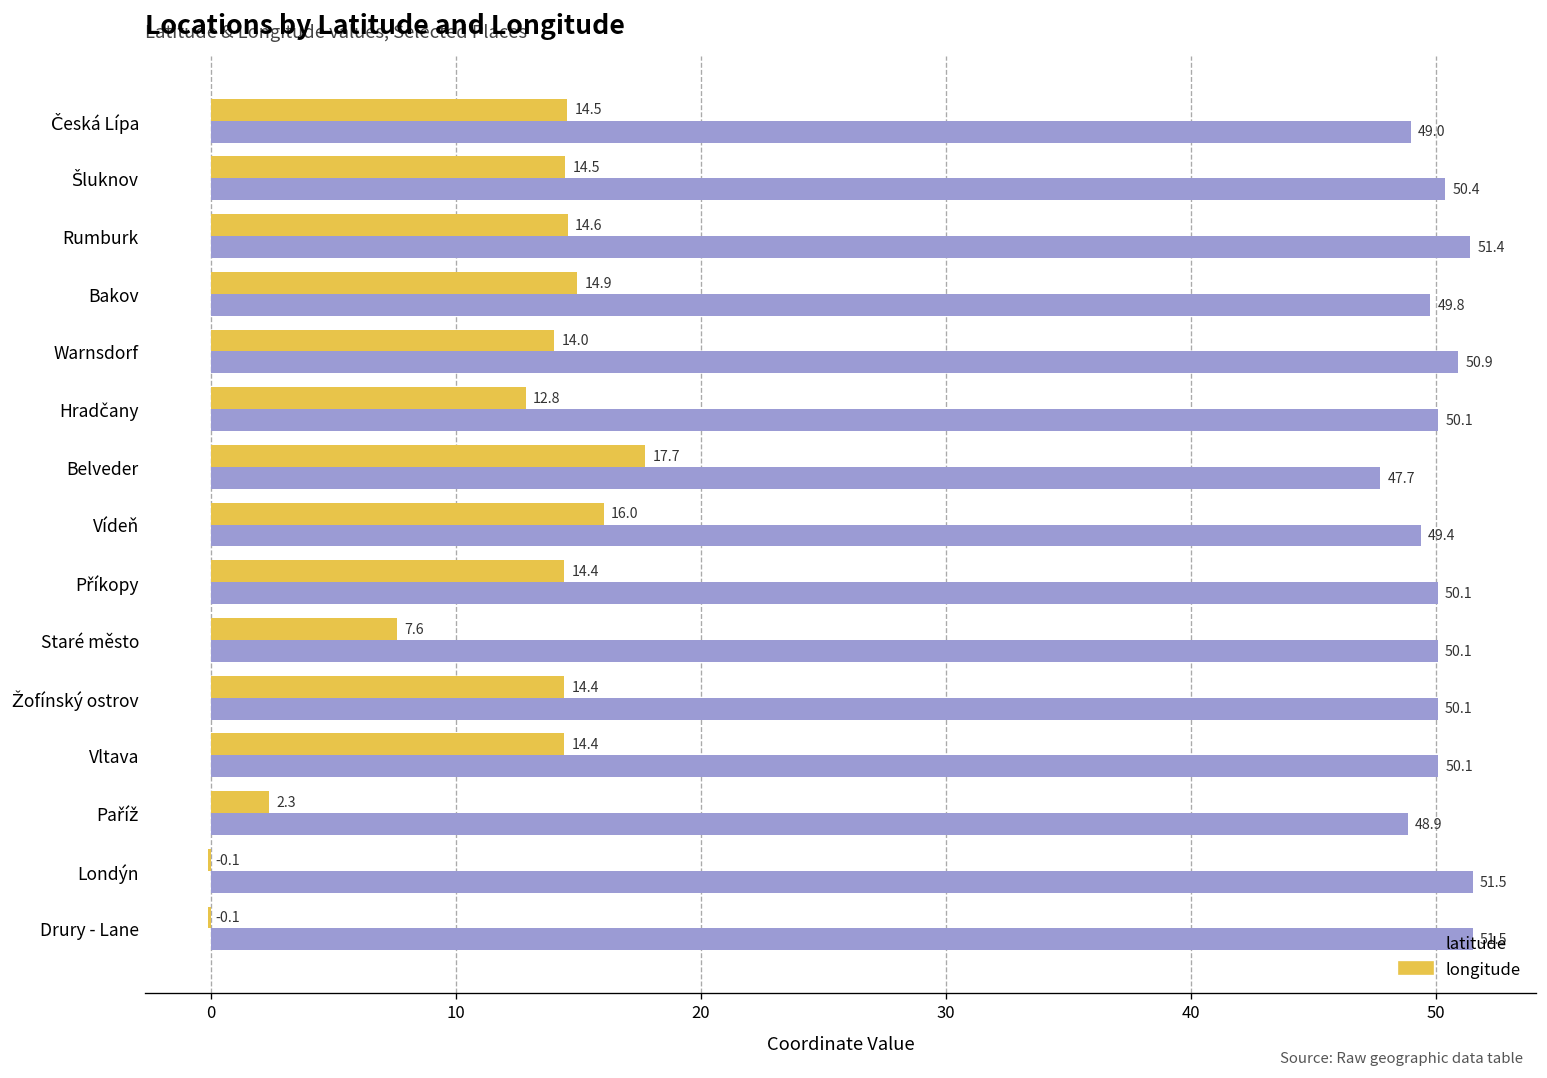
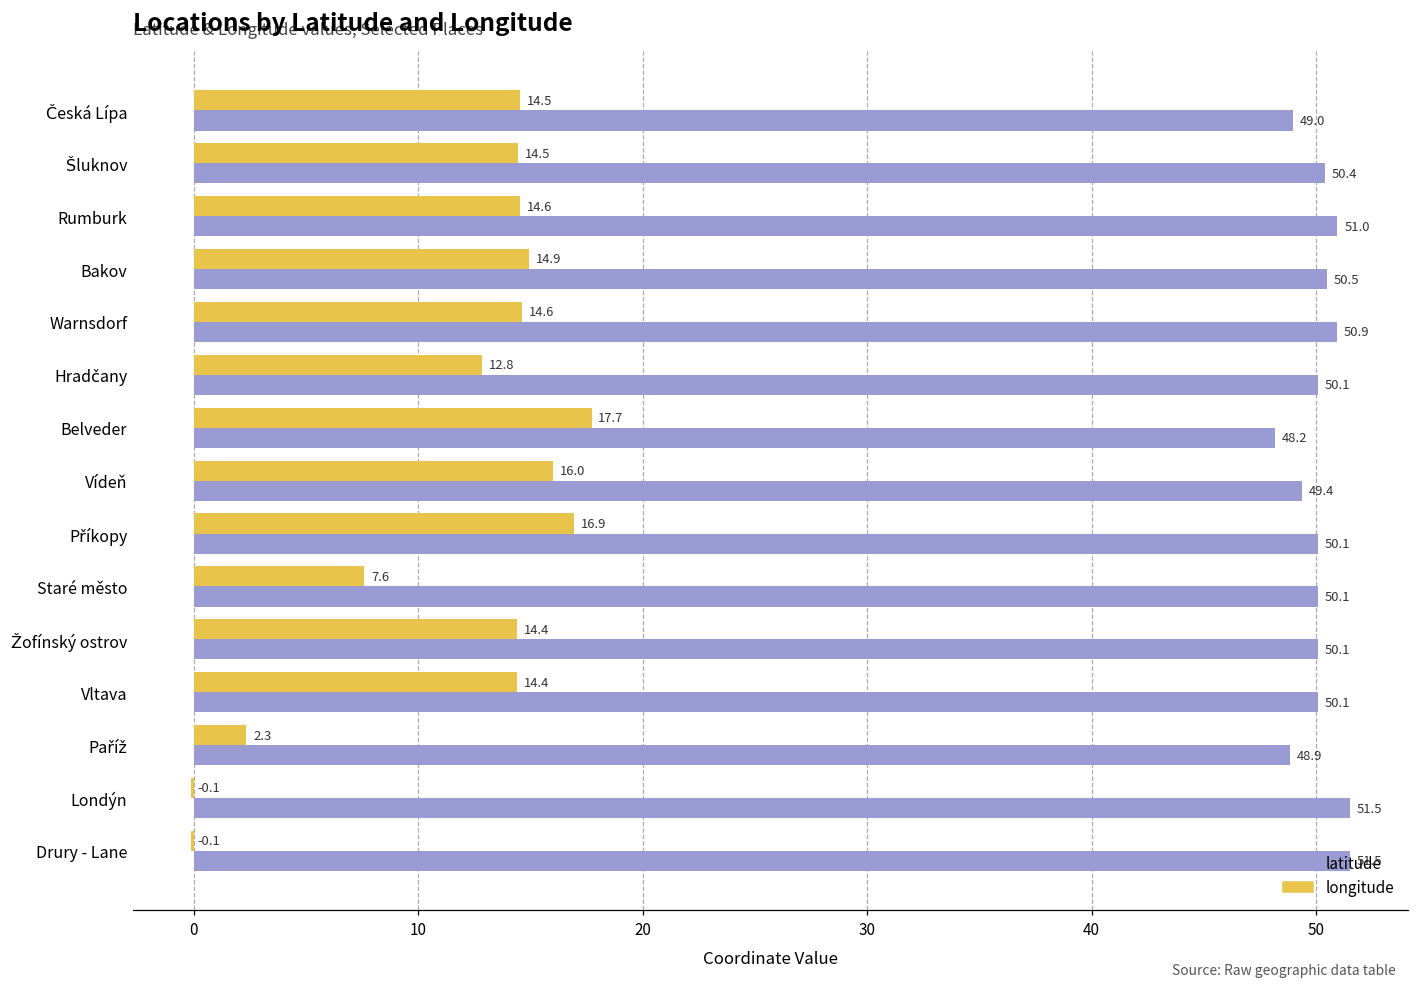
  {
    "latitude": {
      "Česká Lípa": 49.0,
      "Šluknov": 50.4,
-     "Rumburk": 51.4,
-     "Bakov": 49.8,
+     "Rumburk": 51.0,
+     "Bakov": 50.5,
      "Warnsdorf": 50.9,
      "Hradčany": 50.1,
-     "Belveder": 47.7,
+     "Belveder": 48.2,
      "Vídeň": 49.4,
      "Příkopy": 50.1,
      "Staré město": 50.1,
      "Žofínský ostrov": 50.1,
      "Vltava": 50.1,
      "Paříž": 48.9,
      "Londýn": 51.5,
      "Drury - Lane": 51.5
    },
    "longitude": {
      "Česká Lípa": 14.5,
      "Šluknov": 14.5,
      "Rumburk": 14.6,
      "Bakov": 14.9,
-     "Warnsdorf": 14.0,
+     "Warnsdorf": 14.6,
      "Hradčany": 12.8,
      "Belveder": 17.7,
      "Vídeň": 16.0,
-     "Příkopy": 14.4,
+     "Příkopy": 16.9,
      "Staré město": 7.6,
      "Žofínský ostrov": 14.4,
      "Vltava": 14.4,
      "Paříž": 2.3,
      "Londýn": -0.1,
      "Drury - Lane": -0.1
    }
  }
